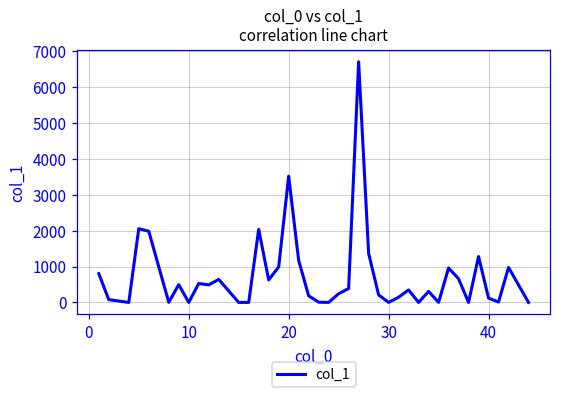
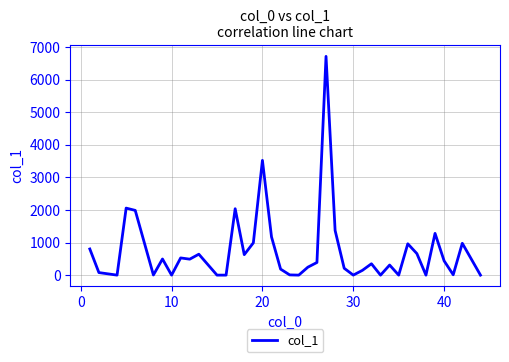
  {
    "10": 0,
    "20": 3500,
    "30": 0,
-   "40": 100
+   "40": 400
  }
